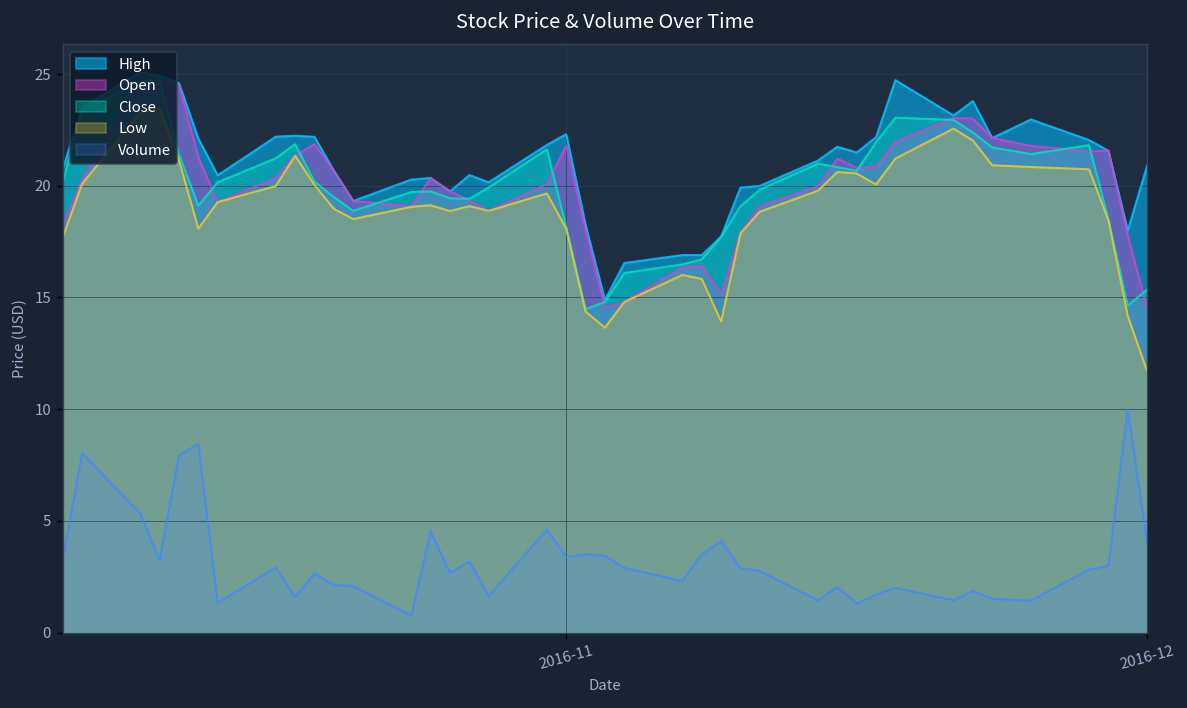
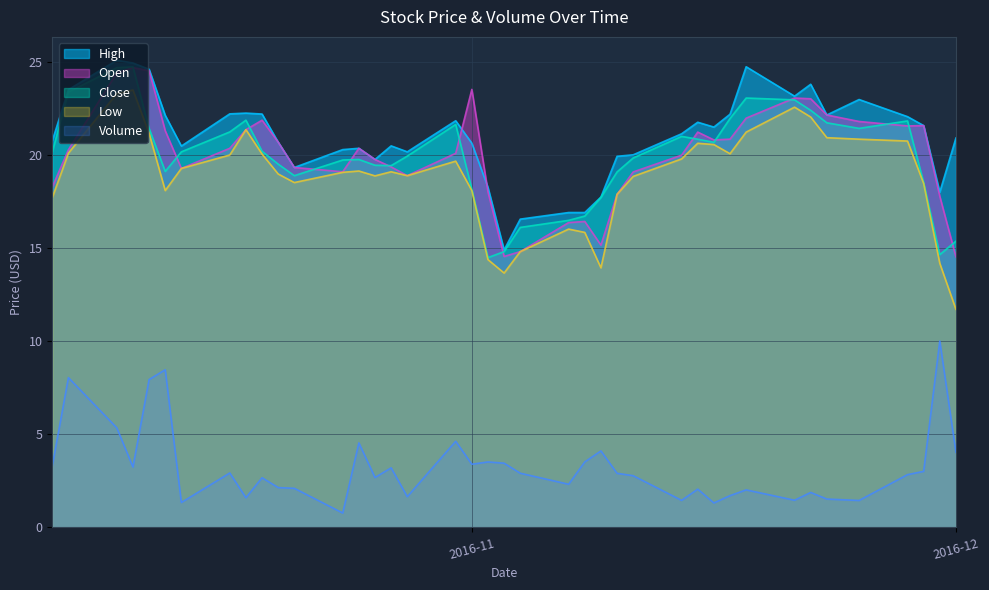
  {
    "High": {
-     "2016-11": 22.3,
+     "2016-11": 20.6,
      "2016-12": 20.9
    },
    "Open": {
-     "2016-11": 21.8,
+     "2016-11": 23.5,
      "2016-12": 14.5
    },
    "Close": {
      "2016-12": 15.4
    },
    "Low": {
      "2016-12": 11.7
    },
    "Volume": {
      "2016-11": 3.4,
      "2016-12": 4.0
    }
  }
